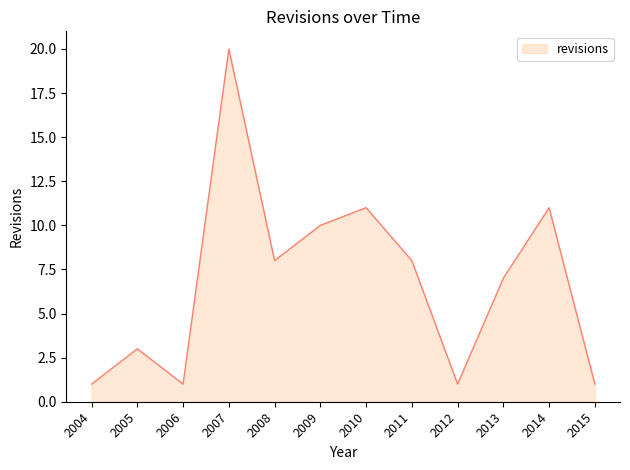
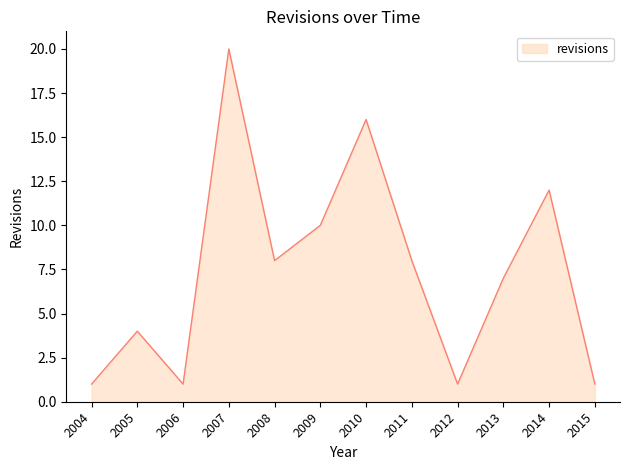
  {
    "2004": 1,
-   "2005": 3,
+   "2005": 4,
    "2006": 1,
    "2007": 20,
    "2008": 8,
    "2009": 10,
-   "2010": 11,
+   "2010": 16,
    "2011": 8,
    "2012": 1,
    "2013": 7,
-   "2014": 11,
+   "2014": 12,
    "2015": 1
  }
